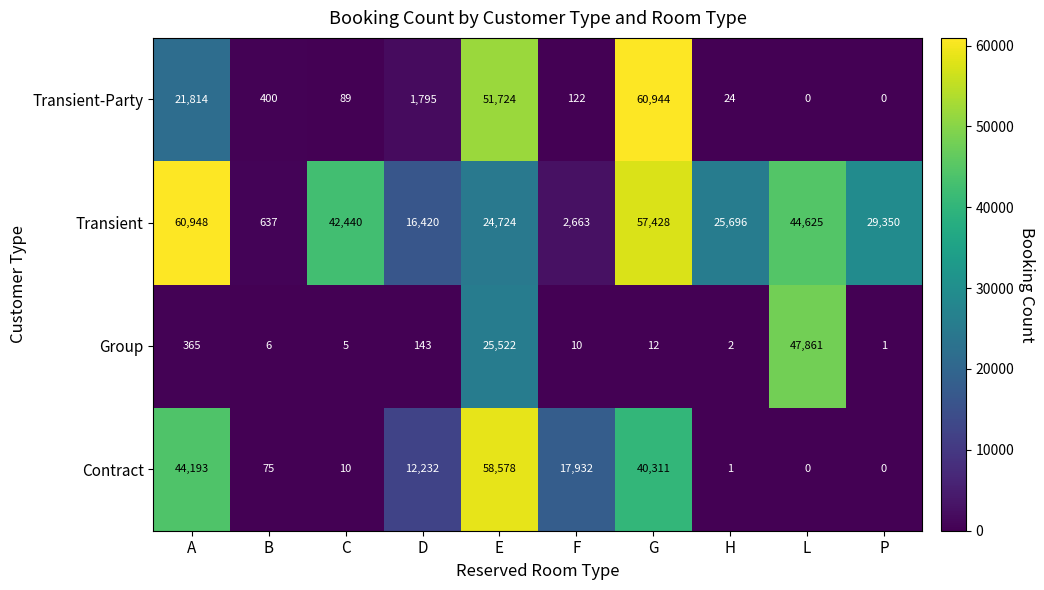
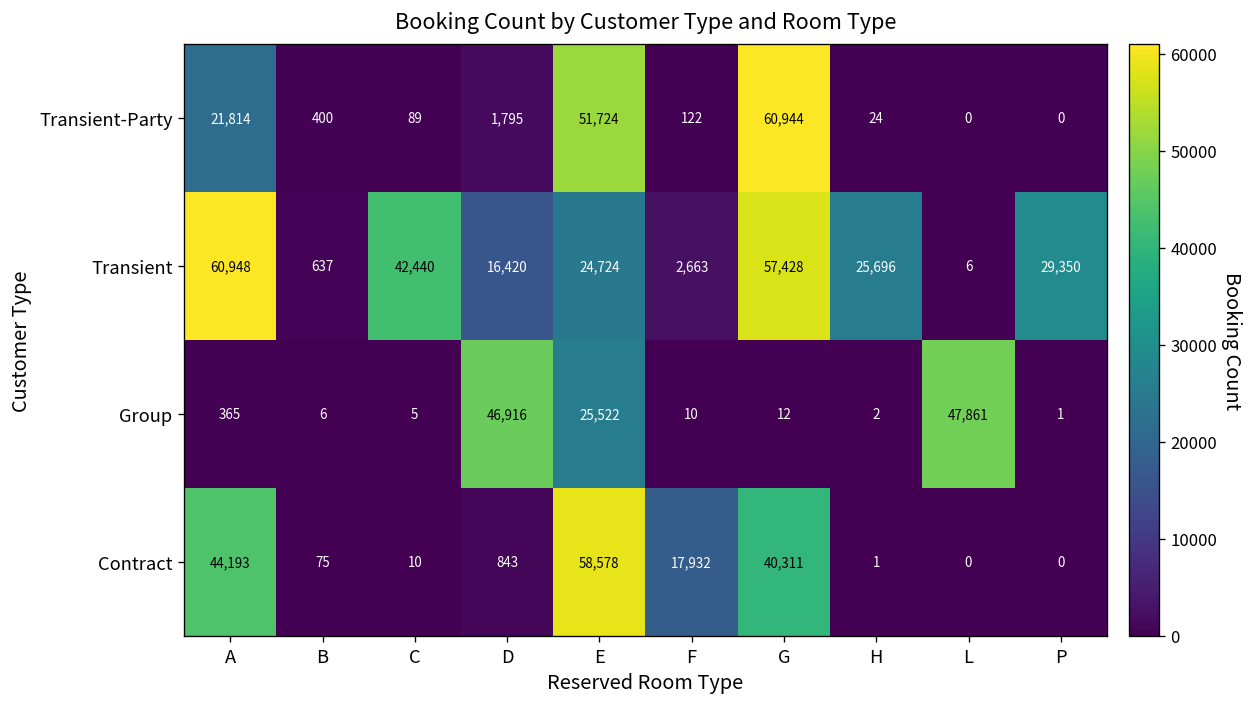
  {
    "Transient-Party": {
      "A": "21,814",
      "B": "400",
      "C": "89",
      "D": "1,795",
      "E": "51,724",
      "F": "122",
      "G": "60,944",
      "H": "24",
      "L": "0",
      "P": "0"
    },
    "Transient": {
      "A": "60,948",
      "B": "637",
      "C": "42,440",
      "D": "16,420",
      "E": "24,724",
      "F": "2,663",
      "G": "57,428",
      "H": "25,696",
-     "L": "44,625",
+     "L": "6",
      "P": "29,350"
    },
    "Group": {
      "A": "365",
      "B": "6",
      "C": "5",
-     "D": "143",
+     "D": "46,916",
      "E": "25,522",
      "F": "10",
      "G": "12",
      "H": "2",
      "L": "47,861",
      "P": "1"
    },
    "Contract": {
      "A": "44,193",
      "B": "75",
      "C": "10",
-     "D": "12,232",
+     "D": "843",
      "E": "58,578",
      "F": "17,932",
      "G": "40,311",
      "H": "1",
      "L": "0",
      "P": "0"
    }
  }
